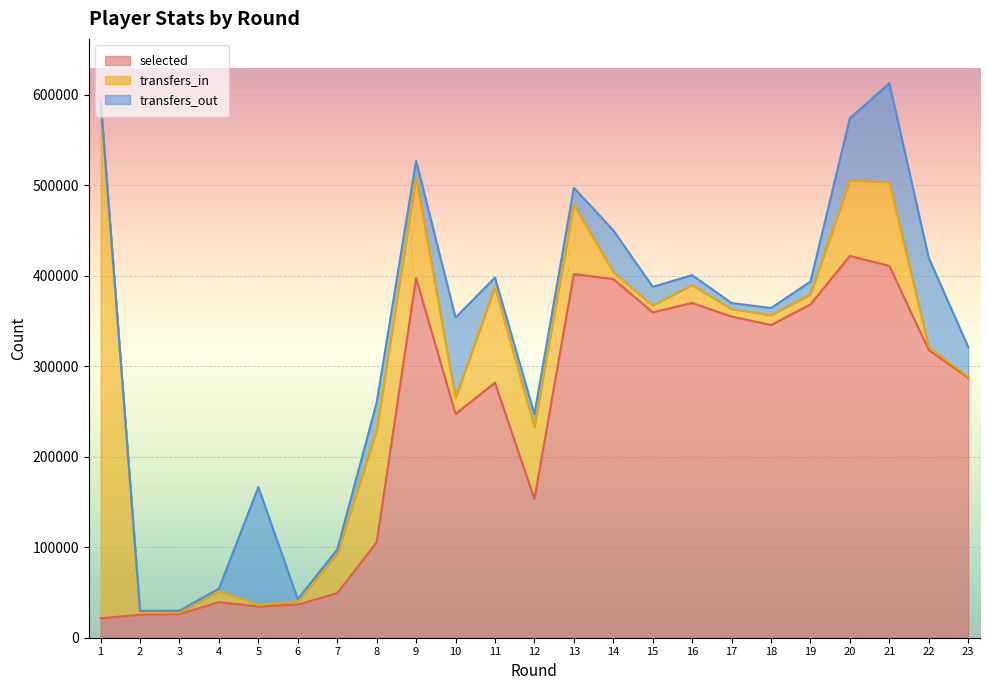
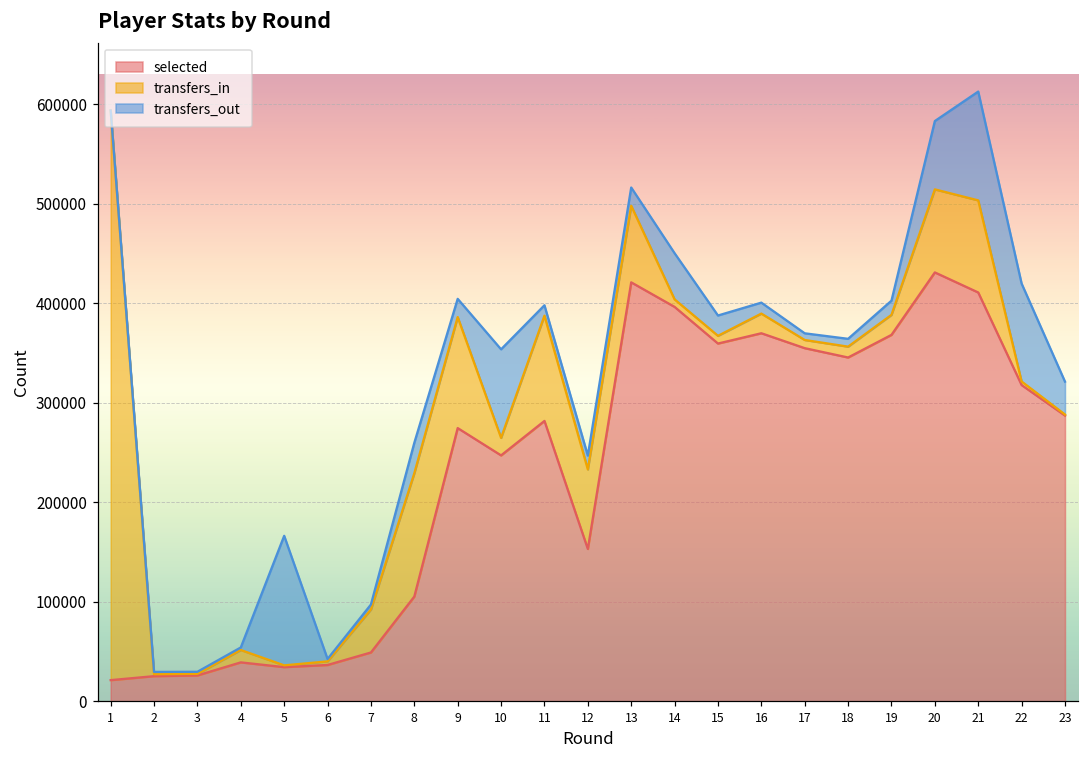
  {
    "selected": {
      "1": 20000,
      "4": 40000,
      "6": 40000,
      "7": 50000,
      "8": 110000,
-     "9": 400000,
+     "9": 270000,
      "10": 250000,
      "11": 280000,
      "12": 150000,
-     "13": 400000,
+     "13": 420000,
      "14": 400000,
      "15": 360000,
      "16": 370000,
      "17": 360000,
      "18": 350000,
      "19": 370000,
-     "20": 420000,
+     "20": 430000,
      "21": 410000,
      "22": 320000
    },
    "transfers_in": {
      "7": 40000,
      "8": 120000,
      "9": 110000,
      "10": 20000,
      "11": 110000,
      "12": 80000,
      "13": 80000,
      "14": 10000,
      "15": 10000,
      "16": 20000,
      "17": 10000,
      "18": 10000,
-     "19": 10000,
+     "19": 20000,
      "20": 80000,
      "21": 90000,
      "22": 0
    },
    "transfers_out": {
      "5": 130000,
      "7": 10000,
      "8": 30000,
      "9": 20000,
      "10": 90000,
      "11": 10000,
      "12": 10000,
      "13": 20000,
      "14": 50000,
      "15": 20000,
      "16": 10000,
      "17": 10000,
      "18": 10000,
      "19": 10000,
      "20": 70000,
      "21": 110000,
      "22": 100000,
      "23": 30000
    }
  }
